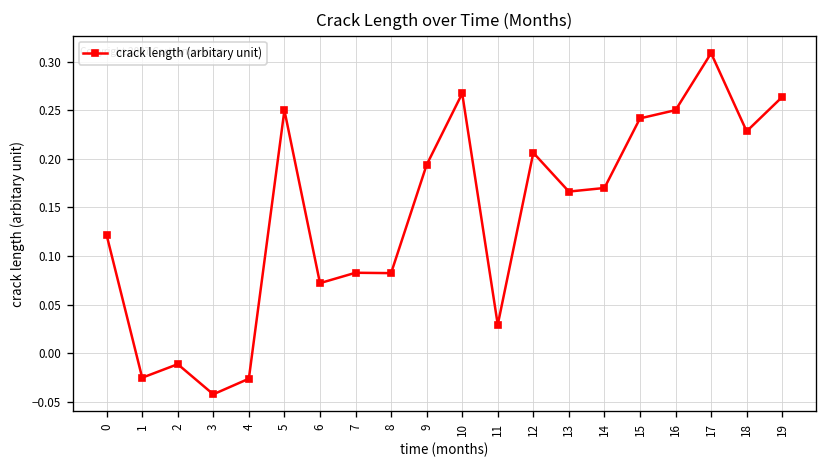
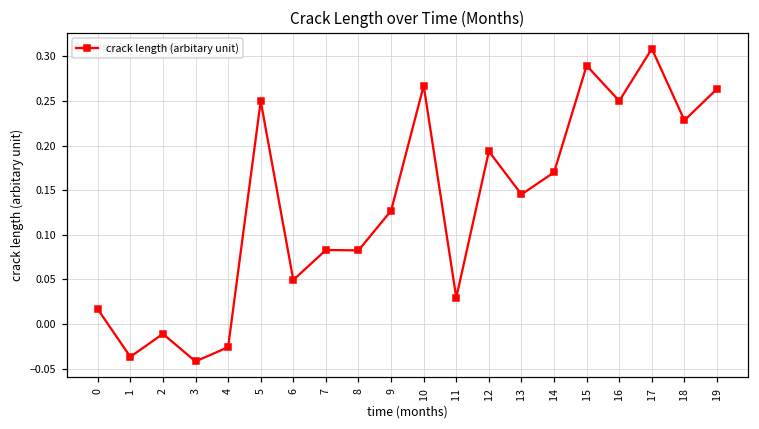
  {
-   "0": 0.12,
-   "1": -0.02,
+   "0": 0.02,
+   "1": -0.04,
    "2": -0.01,
    "3": -0.04,
    "4": -0.03,
    "5": 0.25,
-   "6": 0.07,
+   "6": 0.05,
    "7": 0.08,
    "8": 0.08,
-   "9": 0.19,
+   "9": 0.13,
    "10": 0.27,
    "11": 0.03,
-   "12": 0.21,
-   "13": 0.17,
+   "12": 0.19,
+   "13": 0.15,
    "14": 0.17,
-   "15": 0.24,
+   "15": 0.29,
    "16": 0.25,
    "17": 0.31,
    "18": 0.23,
    "19": 0.26
  }
